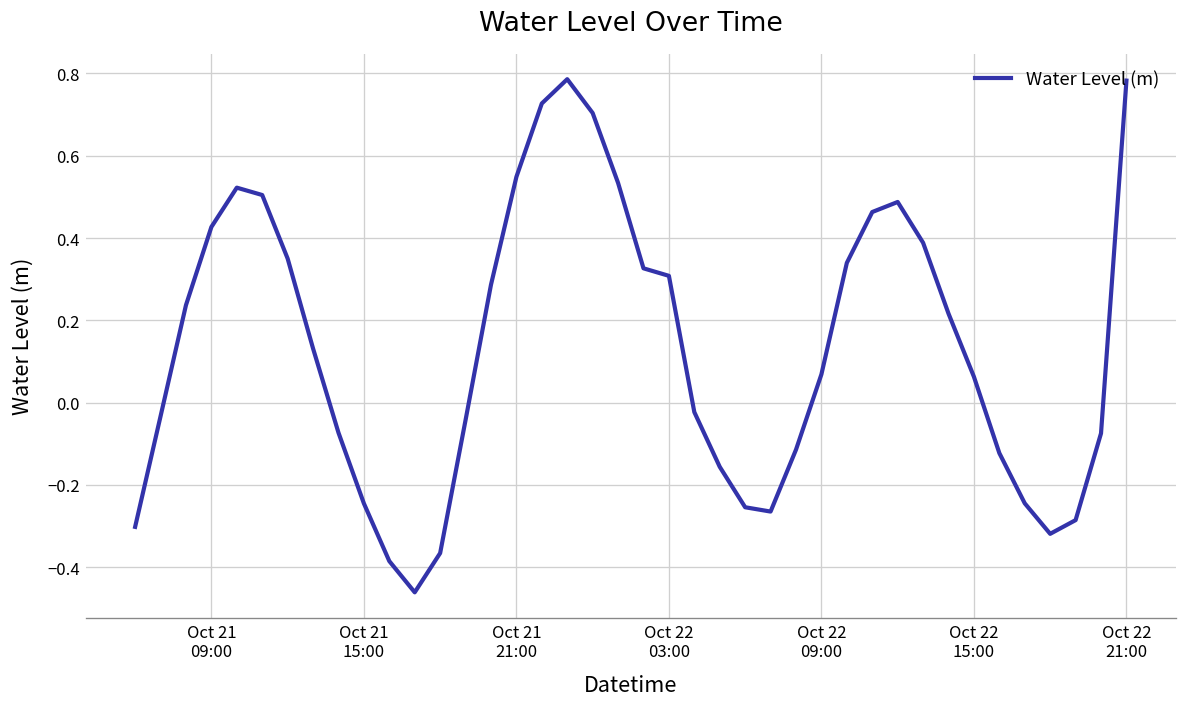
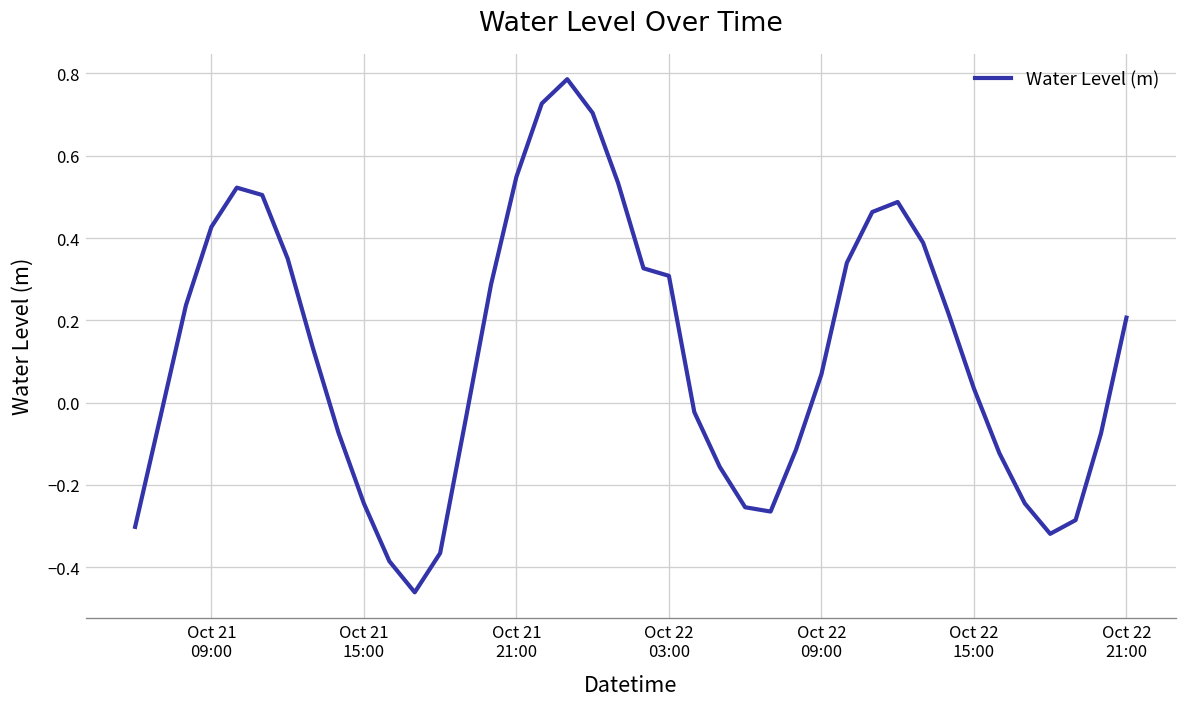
  {
    "Oct 21 09:00": 0.43,
    "Oct 21 15:00": -0.24,
    "Oct 21 21:00": 0.55,
    "Oct 22 03:00": 0.31,
    "Oct 22 09:00": 0.07,
-   "Oct 22 15:00": 0.06,
-   "Oct 22 21:00": 0.78
+   "Oct 22 15:00": 0.03,
+   "Oct 22 21:00": 0.21
  }
